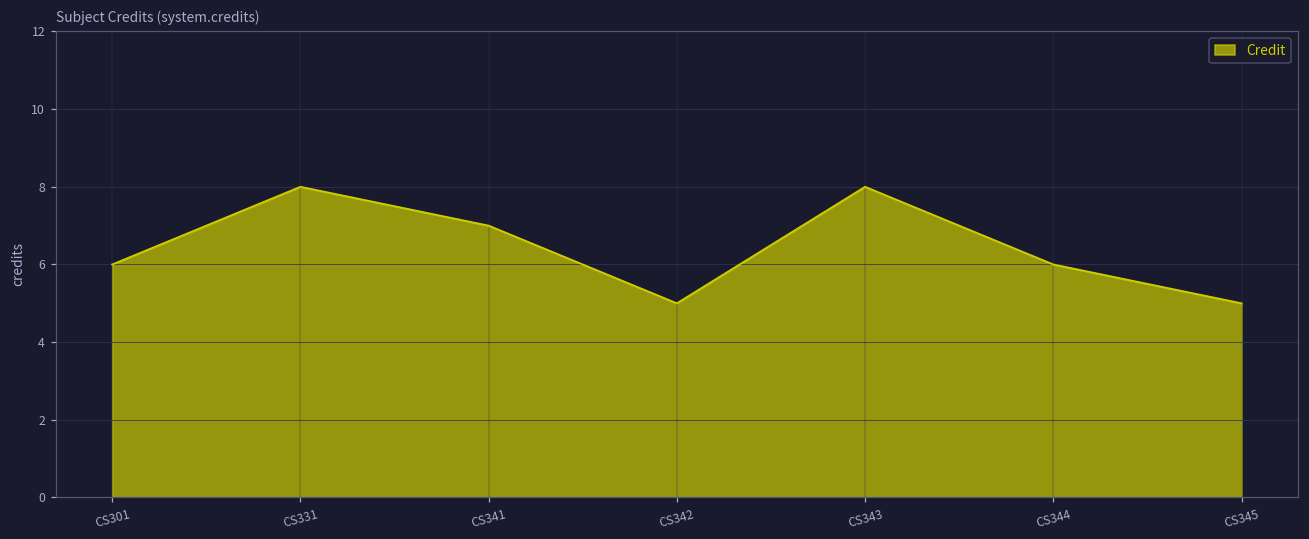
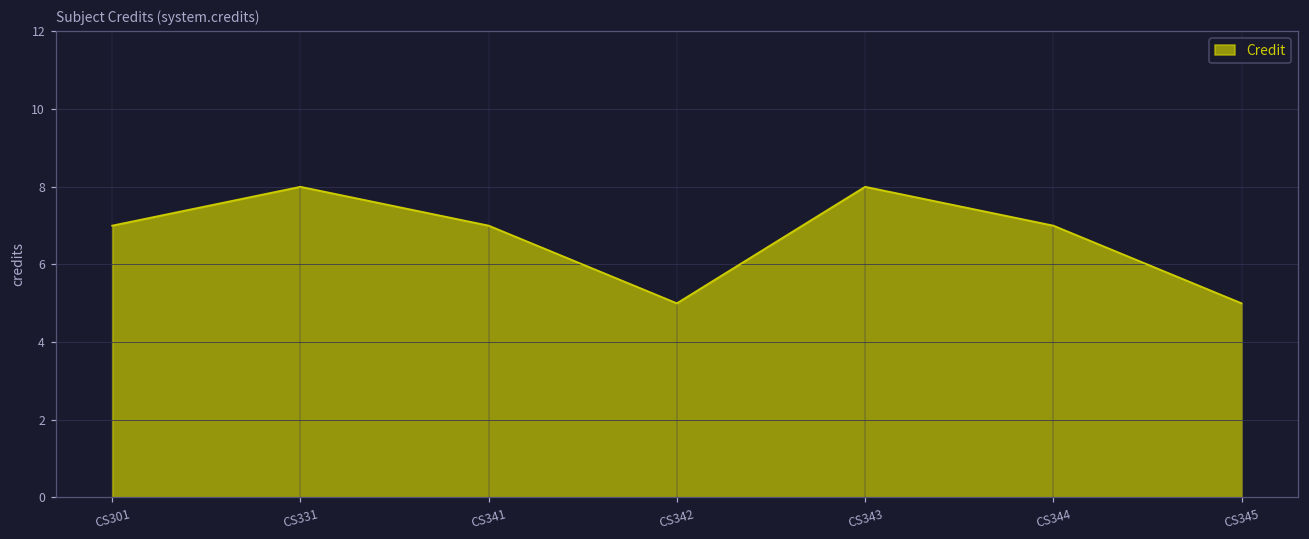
  {
-   "CS301": 6,
+   "CS301": 7,
    "CS331": 8,
    "CS341": 7,
    "CS342": 5,
    "CS343": 8,
-   "CS344": 6,
+   "CS344": 7,
    "CS345": 5
  }
